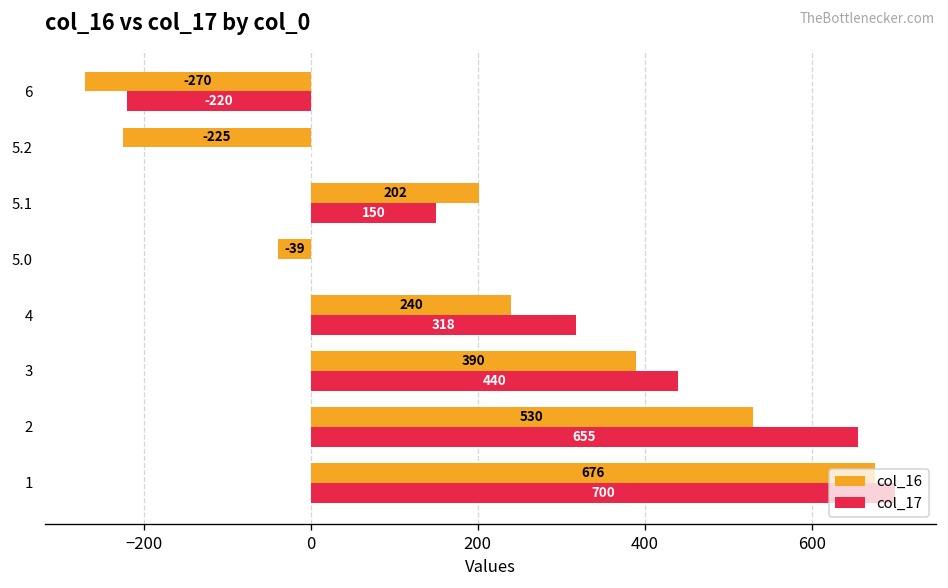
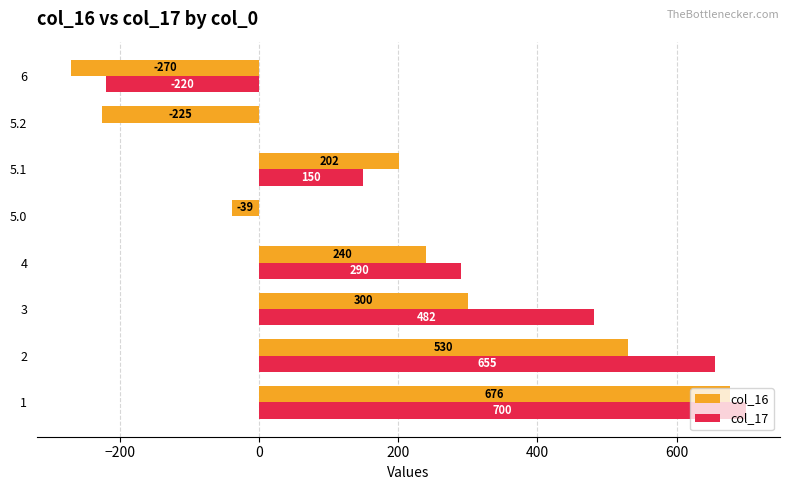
  {
    "col_16": {
      "6": -270,
      "5.2": -225,
      "5.1": 202,
      "5.0": -39,
      "4": 240,
-     "3": 390,
+     "3": 300,
      "2": 530
    },
    "col_17": {
      "6": -220,
      "5.1": 150,
-     "4": 318,
-     "3": 440,
+     "4": 290,
+     "3": 482,
      "2": 655
    }
  }
